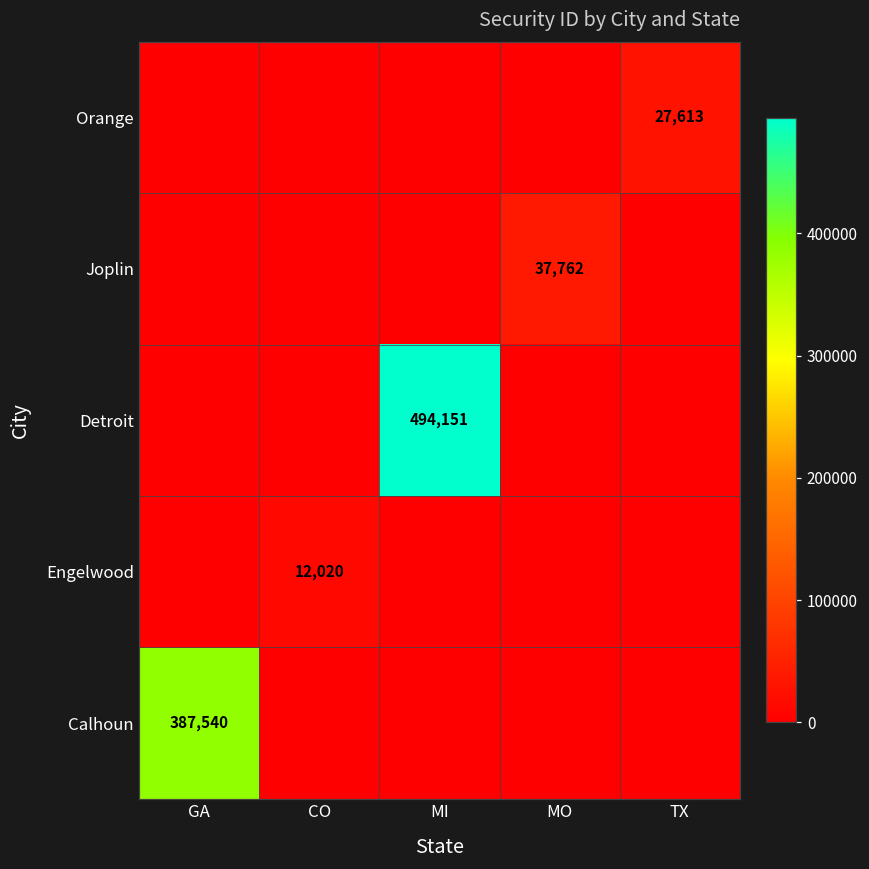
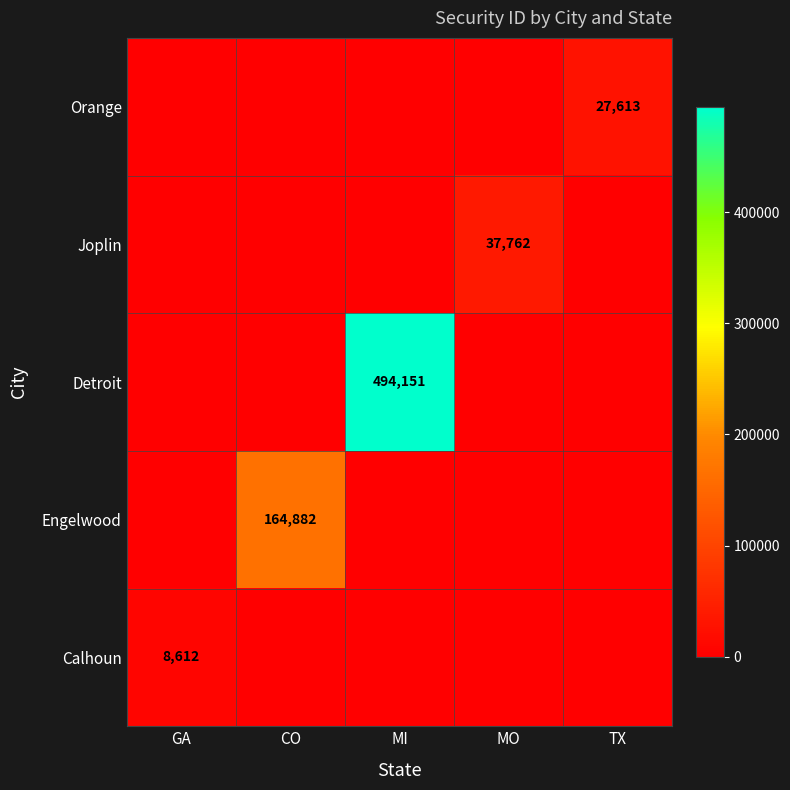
  {
    "Orange": {
      "TX": "27,613"
    },
    "Joplin": {
      "MO": "37,762"
    },
    "Detroit": {
      "MI": "494,151"
    },
    "Engelwood": {
-     "CO": "12,020"
+     "CO": "164,882"
    },
    "Calhoun": {
-     "GA": "387,540"
+     "GA": "8,612"
    }
  }
